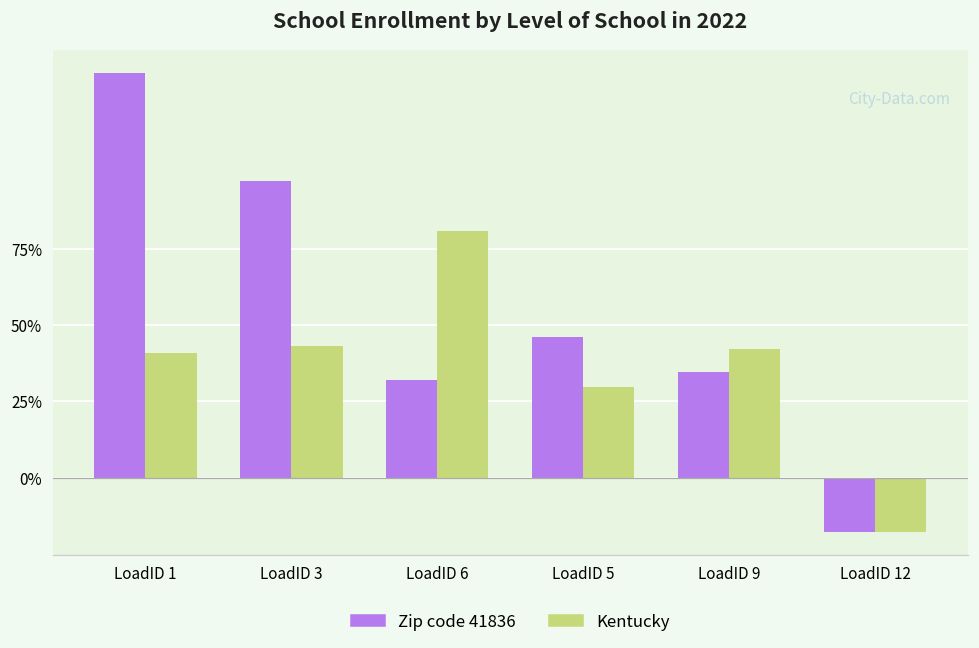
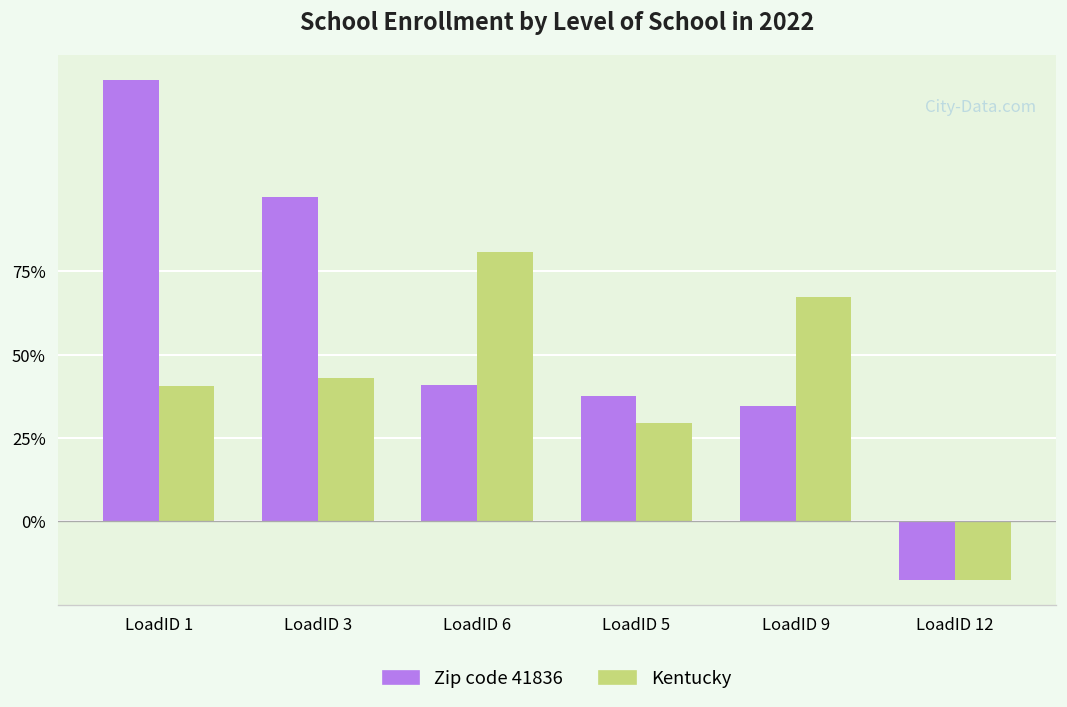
  {
    "Zip code 41836": {
      "LoadID 1": "133%",
      "LoadID 3": "97%",
-     "LoadID 6": "32%",
-     "LoadID 5": "46%",
+     "LoadID 6": "41%",
+     "LoadID 5": "38%",
      "LoadID 9": "35%",
      "LoadID 12": "-18%"
    },
    "Kentucky": {
      "LoadID 1": "41%",
      "LoadID 3": "43%",
      "LoadID 6": "81%",
      "LoadID 5": "30%",
-     "LoadID 9": "42%",
+     "LoadID 9": "67%",
      "LoadID 12": "-18%"
    }
  }
